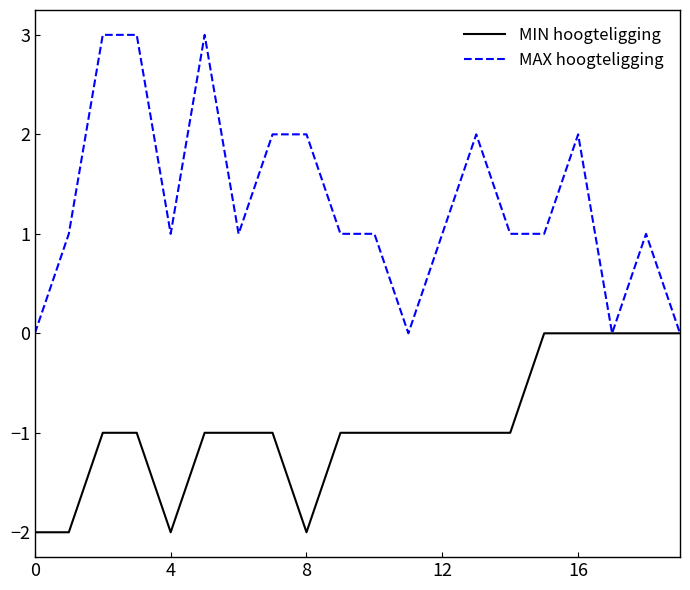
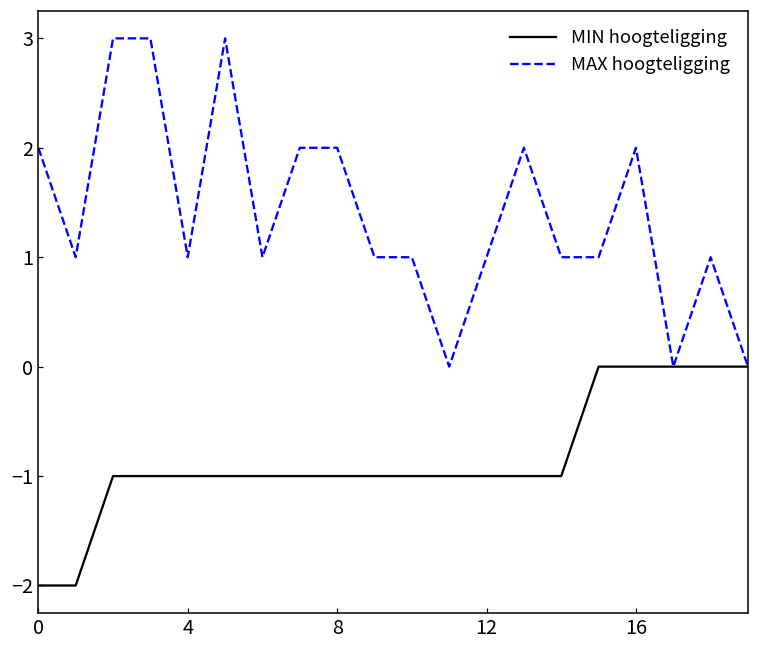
  {
    "MIN hoogteligging": {
      "0": -2,
-     "4": -2,
-     "8": -2,
+     "4": -1,
+     "8": -1,
      "12": -1,
      "16": 0
    },
    "MAX hoogteligging": {
-     "0": 0,
+     "0": 2,
      "4": 1,
      "8": 2,
      "12": 1,
      "16": 2
    }
  }
